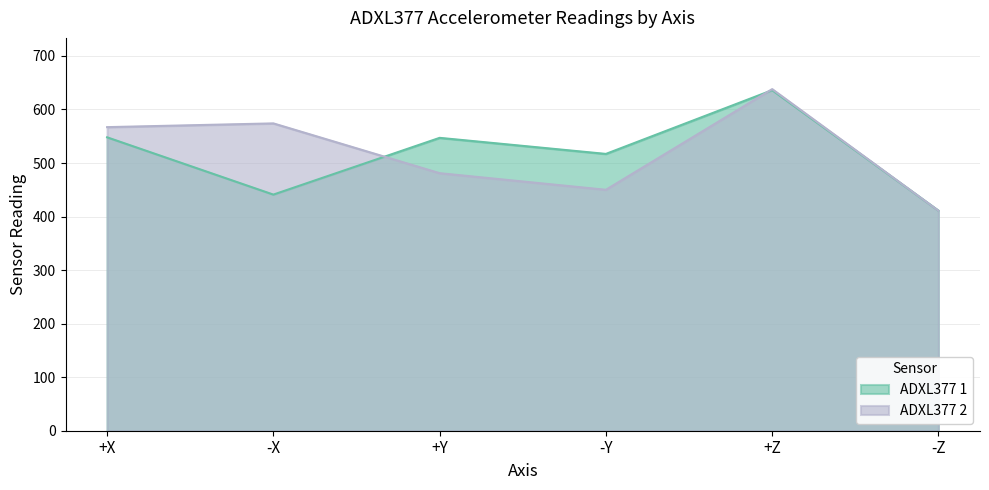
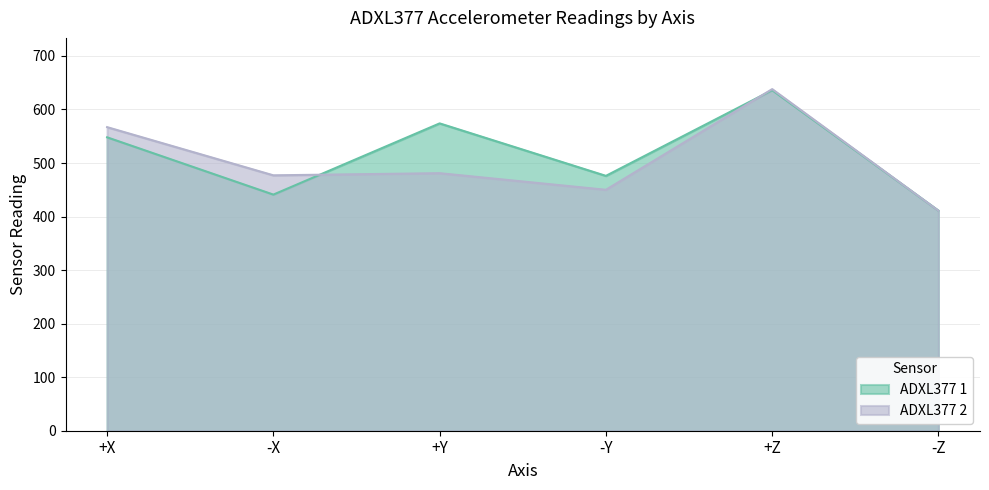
  {
    "ADXL377 1": {
      "+X": 550,
      "-X": 440,
-     "+Y": 550,
-     "-Y": 520
+     "+Y": 570,
+     "-Y": 480
    },
    "ADXL377 2": {
      "+X": 570,
-     "-X": 570,
+     "-X": 480,
      "+Y": 480,
      "-Y": 450
    }
  }
